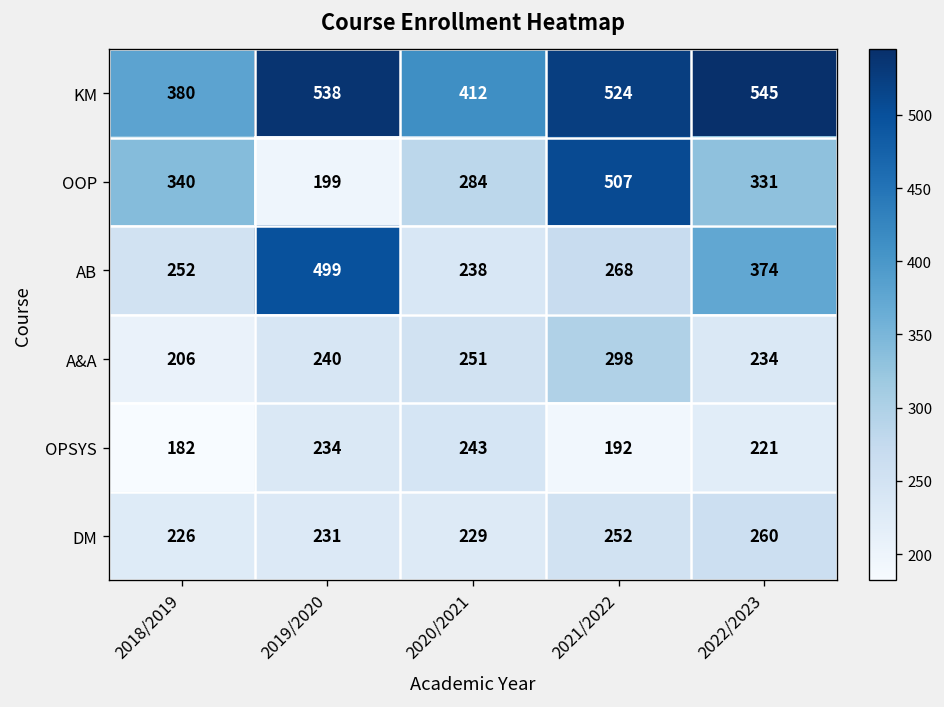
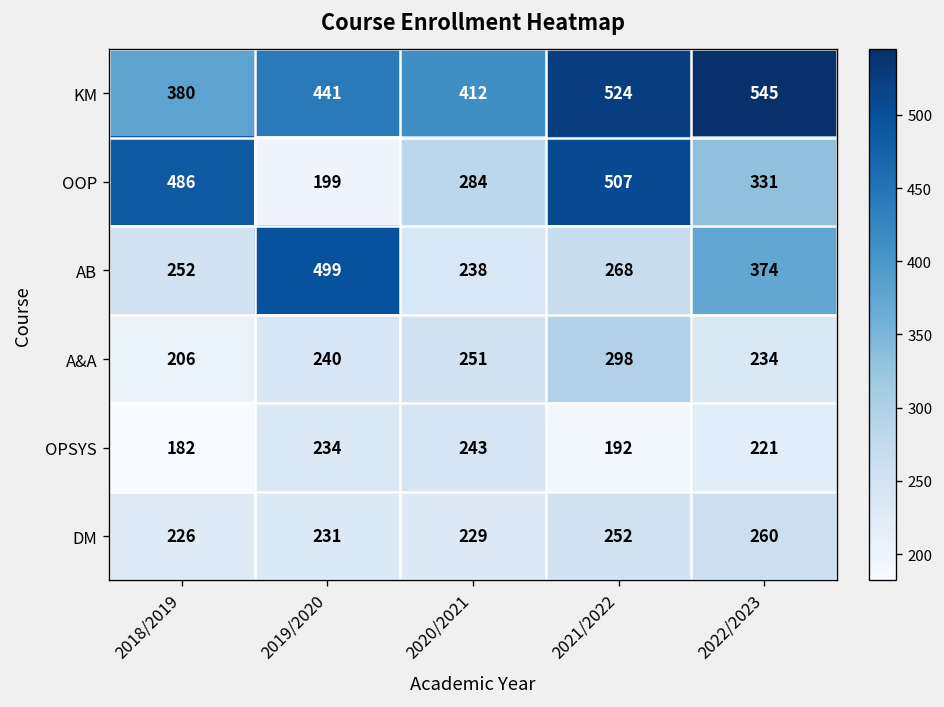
  {
    "KM": {
      "2018/2019": 380,
-     "2019/2020": 538,
+     "2019/2020": 441,
      "2020/2021": 412,
      "2021/2022": 524,
      "2022/2023": 545
    },
    "OOP": {
-     "2018/2019": 340,
+     "2018/2019": 486,
      "2019/2020": 199,
      "2020/2021": 284,
      "2021/2022": 507,
      "2022/2023": 331
    },
    "AB": {
      "2018/2019": 252,
      "2019/2020": 499,
      "2020/2021": 238,
      "2021/2022": 268,
      "2022/2023": 374
    },
    "A&A": {
      "2018/2019": 206,
      "2019/2020": 240,
      "2020/2021": 251,
      "2021/2022": 298,
      "2022/2023": 234
    },
    "OPSYS": {
      "2018/2019": 182,
      "2019/2020": 234,
      "2020/2021": 243,
      "2021/2022": 192,
      "2022/2023": 221
    },
    "DM": {
      "2018/2019": 226,
      "2019/2020": 231,
      "2020/2021": 229,
      "2021/2022": 252,
      "2022/2023": 260
    }
  }
